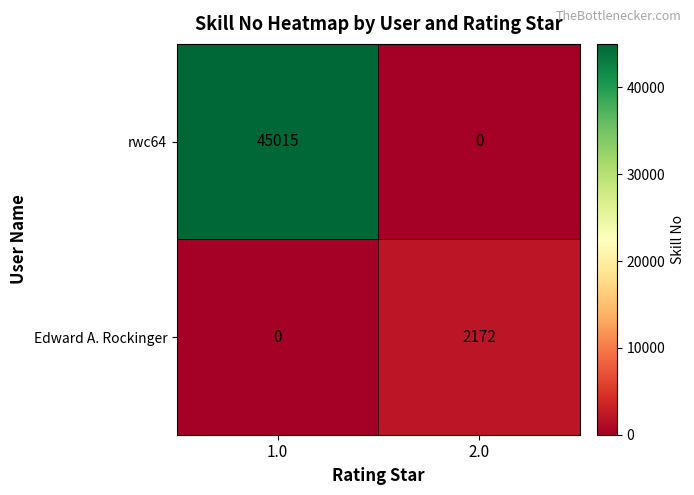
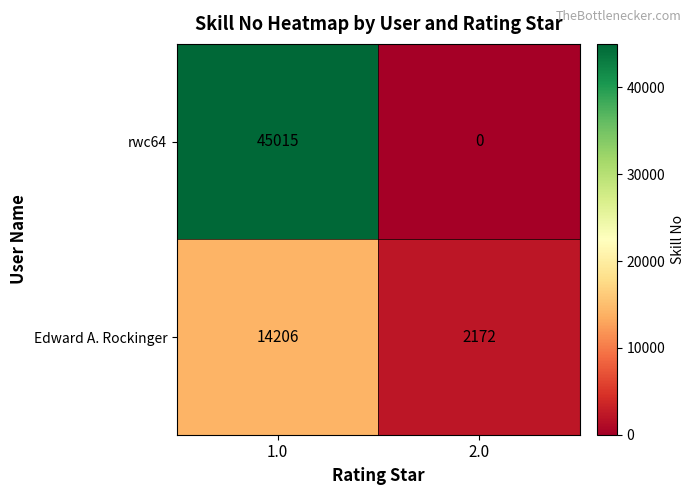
  {
    "rwc64": {
      "1.0": 45015,
      "2.0": 0
    },
    "Edward A. Rockinger": {
-     "1.0": 0,
+     "1.0": 14206,
      "2.0": 2172
    }
  }
